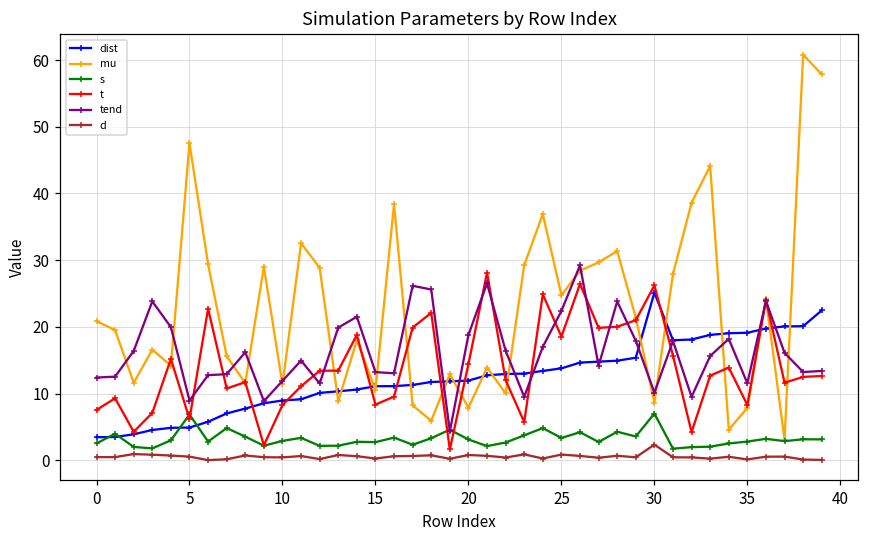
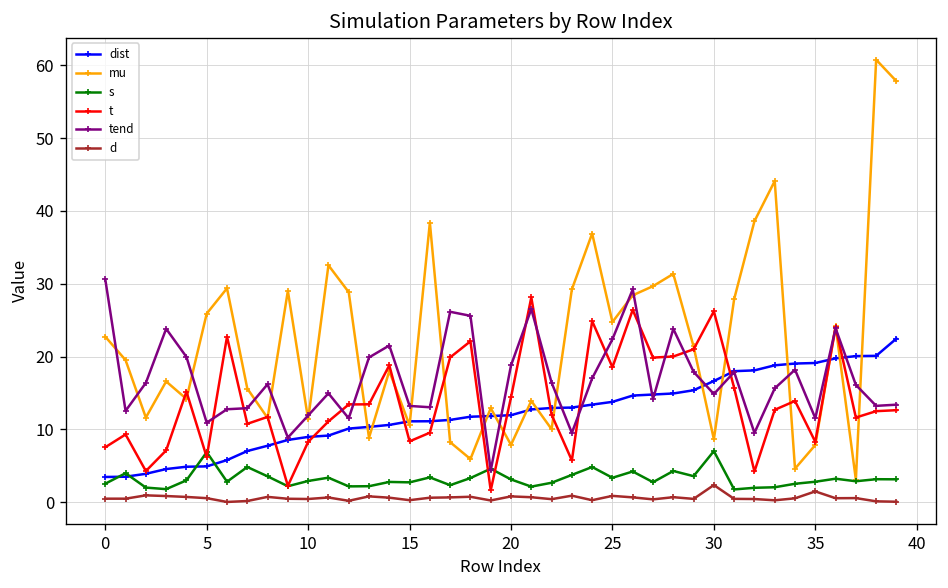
  {
    "dist": {
      "0": 3,
      "5": 5,
      "10": 9,
      "15": 11,
      "20": 12,
      "25": 14,
-     "30": 25,
+     "30": 17,
      "35": 19
    },
    "mu": {
-     "0": 21,
-     "5": 48,
+     "0": 23,
+     "5": 26,
      "10": 11,
      "15": 11,
      "20": 8,
      "25": 25,
      "30": 9,
      "35": 8
    },
    "s": {
      "0": 3,
      "5": 7,
      "10": 3,
      "15": 3,
      "20": 3,
      "25": 3,
      "30": 7,
      "35": 3
    },
    "t": {
      "0": 8,
      "5": 6,
      "10": 8,
      "15": 8,
      "20": 14,
      "25": 19,
      "30": 26,
      "35": 8
    },
    "tend": {
-     "0": 12,
-     "5": 9,
+     "0": 31,
+     "5": 11,
      "10": 12,
      "15": 13,
      "20": 19,
      "25": 22,
-     "30": 10,
+     "30": 15,
      "35": 12
    },
    "d": {
      "0": 0,
      "5": 1,
      "10": 0,
      "15": 0,
      "20": 1,
      "25": 1,
      "30": 2,
-     "35": 0
+     "35": 1
    }
  }
